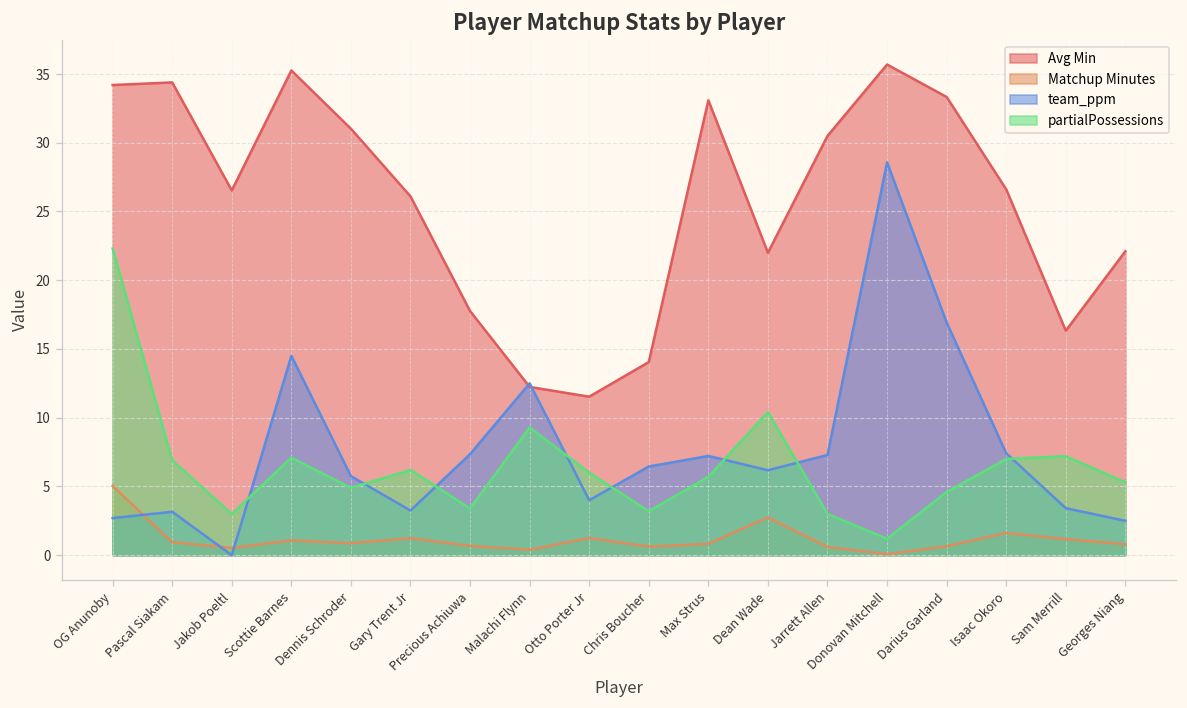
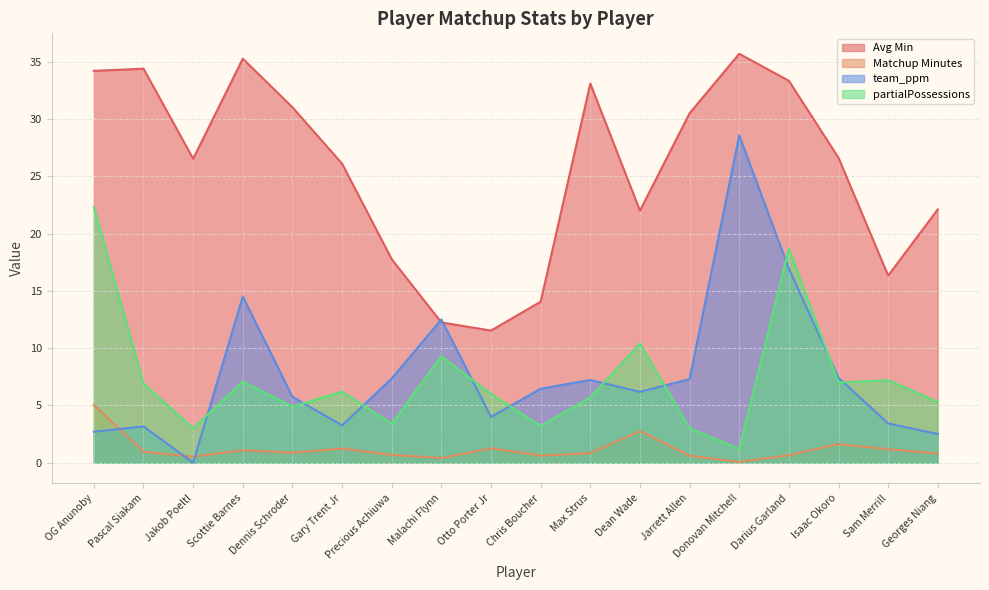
  {
    "team_ppm": {
      "OG Anunoby": 2.7,
      "Pascal Siakam": 3.2,
      "Jakob Poeltl": 0.0,
      "Scottie Barnes": 14.5,
      "Dennis Schroder": 5.8,
      "Gary Trent Jr": 3.3,
      "Precious Achiuwa": 7.4,
      "Malachi Flynn": 12.5,
      "Otto Porter Jr": 4.0,
      "Chris Boucher": 6.5,
      "Max Strus": 7.2,
      "Dean Wade": 6.2,
      "Jarrett Allen": 7.3,
      "Donovan Mitchell": 28.6,
      "Darius Garland": 16.9,
      "Isaac Okoro": 7.4,
      "Sam Merrill": 3.4,
      "Georges Niang": 2.5
    },
    "partialPossessions": {
      "OG Anunoby": 22.3,
      "Pascal Siakam": 6.9,
      "Jakob Poeltl": 3.0,
      "Scottie Barnes": 7.1,
      "Dennis Schroder": 4.9,
      "Gary Trent Jr": 6.2,
      "Precious Achiuwa": 3.4,
      "Malachi Flynn": 9.3,
      "Otto Porter Jr": 6.0,
      "Chris Boucher": 3.2,
      "Max Strus": 5.7,
      "Dean Wade": 10.4,
      "Jarrett Allen": 3.0,
      "Donovan Mitchell": 1.2,
-     "Darius Garland": 4.6,
+     "Darius Garland": 18.7,
      "Isaac Okoro": 7.0,
      "Sam Merrill": 7.2,
      "Georges Niang": 5.3
    }
  }
